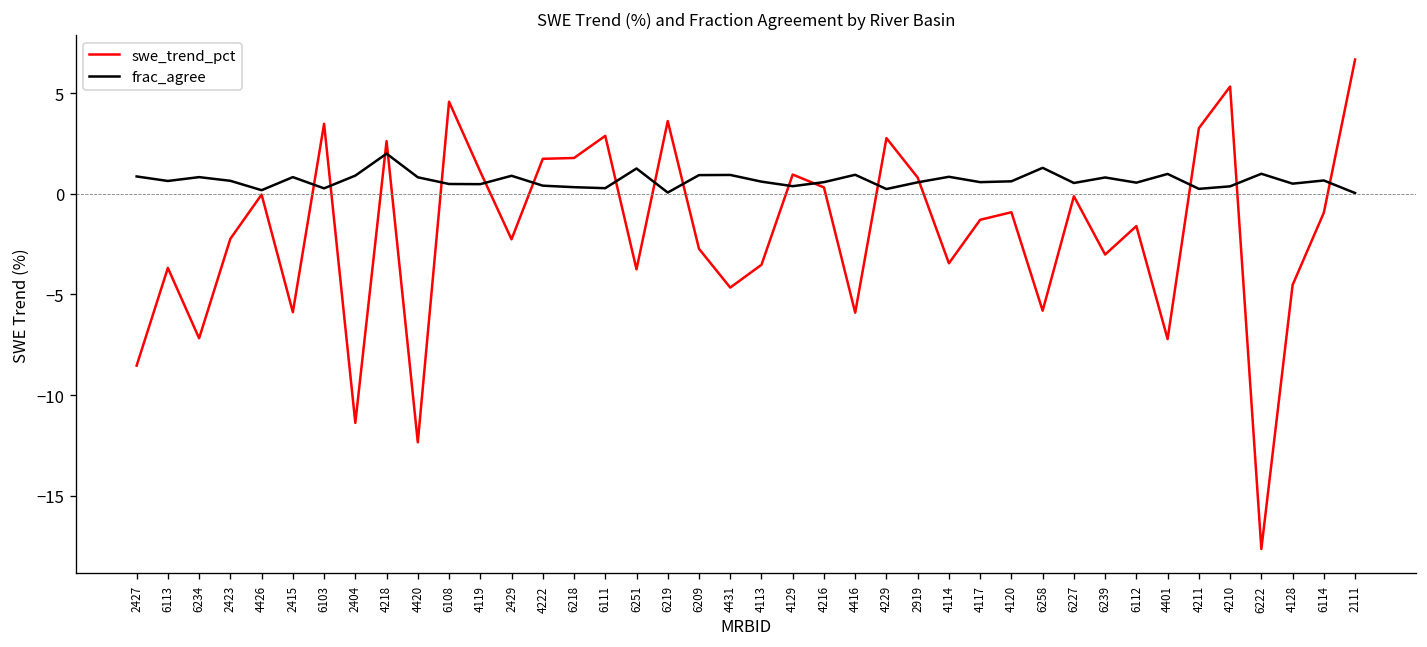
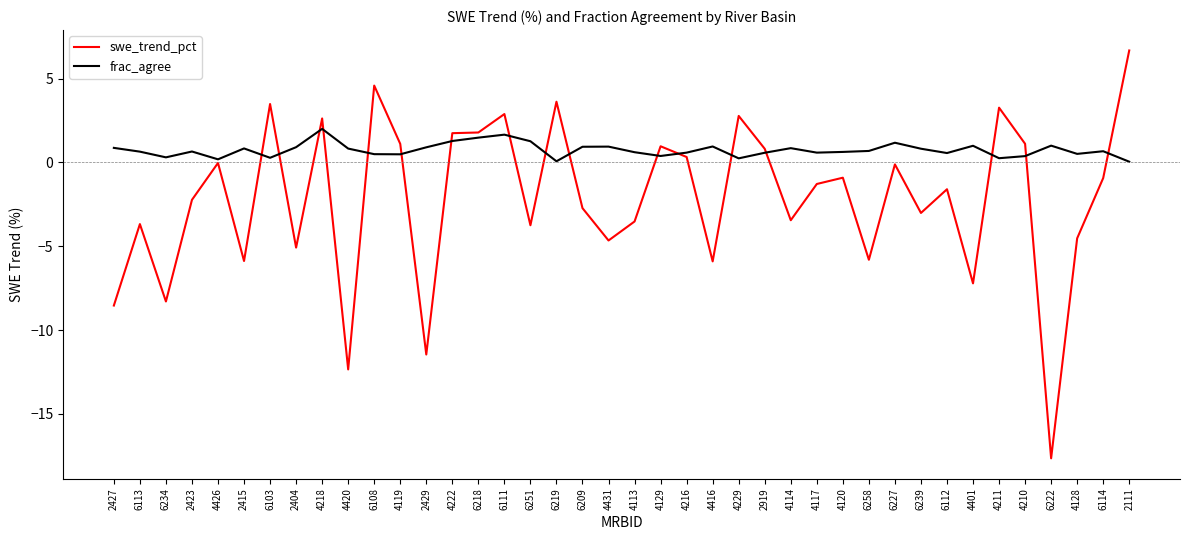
  {
    "swe_trend_pct": {
      "2427": -8.5,
      "6113": -3.7,
-     "6234": -7.2,
+     "6234": -8.3,
      "2423": -2.2,
      "4426": 0.0,
      "2415": -5.9,
      "6103": 3.5,
-     "2404": -11.4,
+     "2404": -5.1,
      "4218": 2.6,
      "4420": -12.4,
      "6108": 4.6,
      "4119": 1.1,
-     "2429": -2.3,
+     "2429": -11.5,
      "4222": 1.7,
      "6218": 1.8,
      "6111": 2.9,
      "6251": -3.7,
      "6219": 3.6,
      "6209": -2.7,
      "4431": -4.7,
      "4113": -3.5,
      "4129": 1.0,
      "4216": 0.3,
      "4416": -5.9,
      "4229": 2.8,
      "2919": 0.8,
      "4114": -3.4,
      "4117": -1.3,
      "4120": -0.9,
      "6258": -5.8,
      "6227": -0.1,
      "6239": -3.0,
      "6112": -1.6,
      "4401": -7.2,
      "4211": 3.3,
-     "4210": 5.3,
+     "4210": 1.1,
      "6222": -17.7,
      "4128": -4.5,
      "6114": -0.9,
      "2111": 6.7
    },
    "frac_agree": {
      "2427": 0.9,
      "6113": 0.6,
-     "6234": 0.8,
+     "6234": 0.3,
      "2423": 0.7,
      "4426": 0.2,
      "2415": 0.8,
      "6103": 0.3,
      "2404": 0.9,
      "4218": 2.0,
      "4420": 0.8,
      "6108": 0.5,
      "4119": 0.5,
      "2429": 0.9,
-     "4222": 0.4,
-     "6218": 0.3,
-     "6111": 0.3,
+     "4222": 1.3,
+     "6218": 1.5,
+     "6111": 1.7,
      "6251": 1.3,
      "6219": 0.1,
      "6209": 0.9,
      "4431": 0.9,
      "4113": 0.6,
      "4129": 0.4,
      "4216": 0.6,
      "4416": 1.0,
      "4229": 0.2,
      "2919": 0.6,
      "4114": 0.9,
      "4117": 0.6,
      "4120": 0.6,
-     "6258": 1.3,
-     "6227": 0.5,
+     "6258": 0.7,
+     "6227": 1.2,
      "6239": 0.8,
      "6112": 0.6,
      "4401": 1.0,
      "4211": 0.3,
      "4210": 0.4,
      "6222": 1.0,
      "4128": 0.5,
      "6114": 0.7,
      "2111": 0.0
    }
  }
